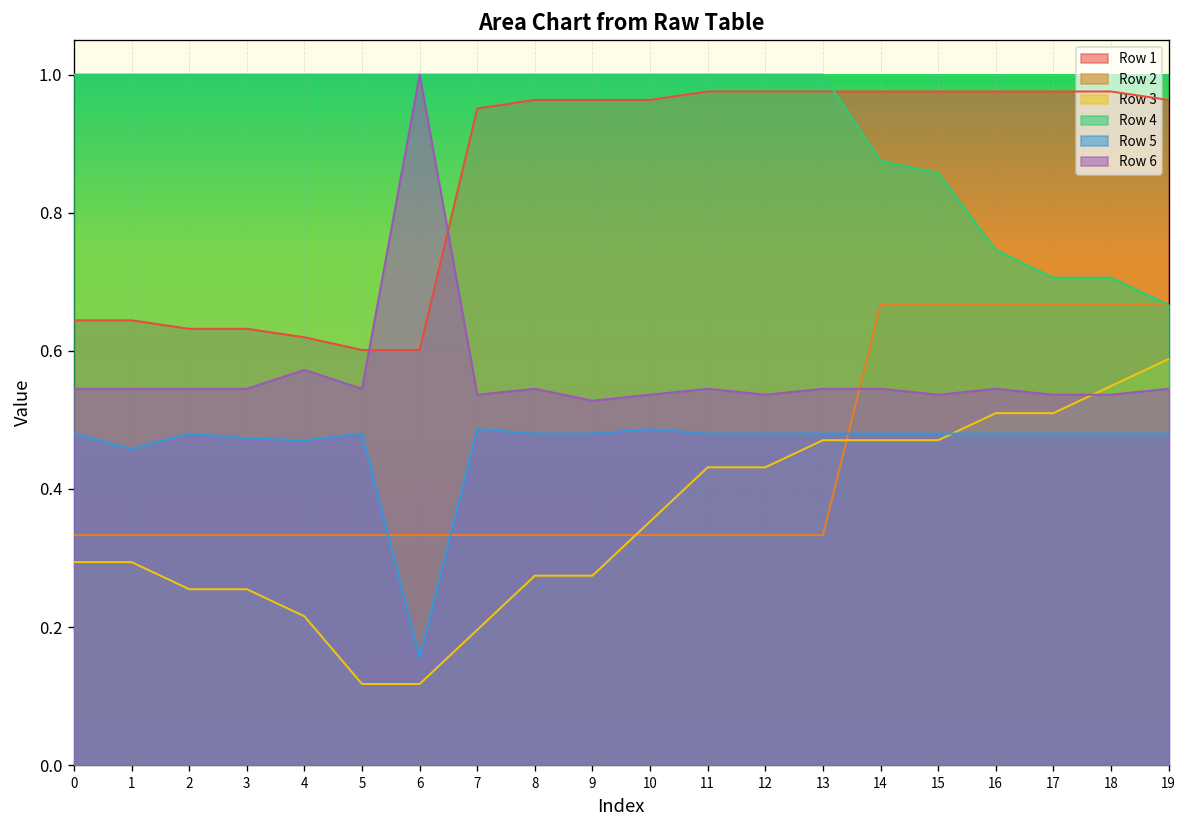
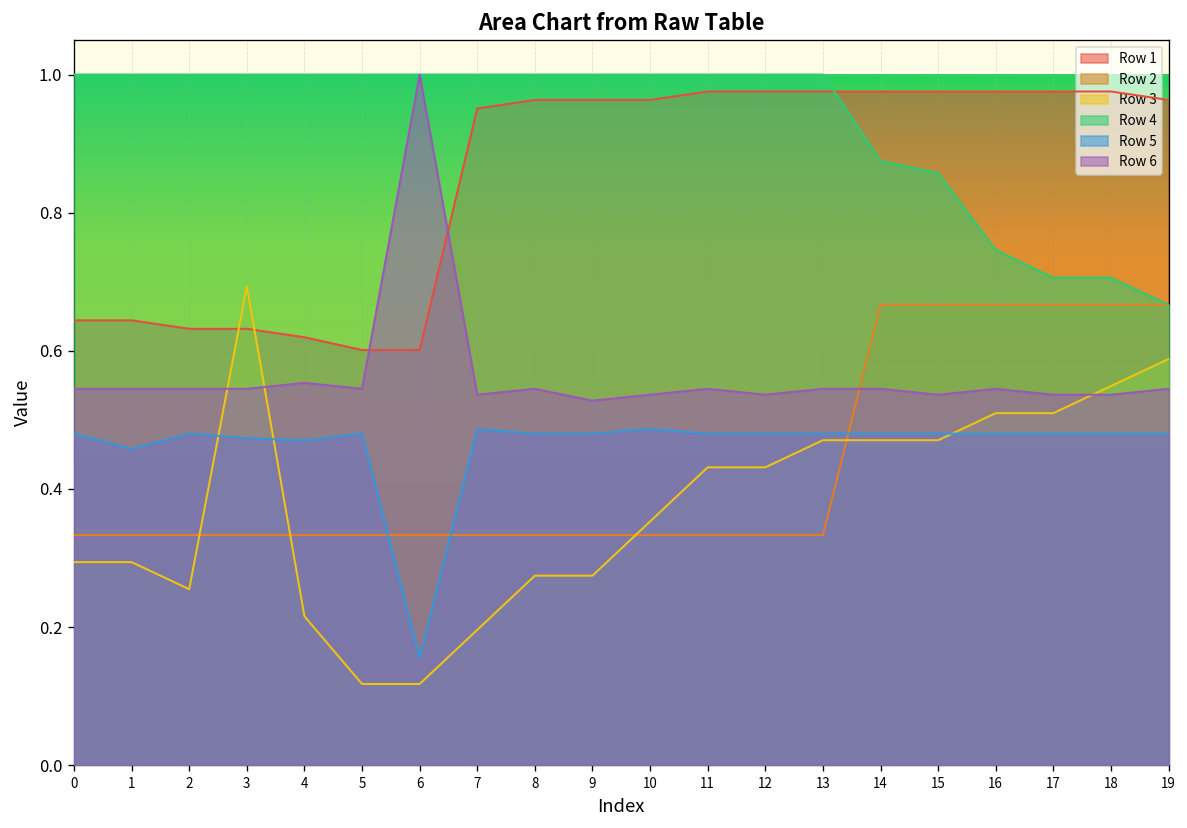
  {
    "Row 3": {
      "0": 0.29,
      "1": 0.29,
      "2": 0.25,
-     "3": 0.25,
+     "3": 0.69,
      "4": 0.22,
      "5": 0.12,
      "6": 0.12,
      "7": 0.20,
      "8": 0.27,
      "9": 0.27,
      "10": 0.35,
      "11": 0.43,
      "12": 0.43,
      "13": 0.47,
      "14": 0.47,
      "15": 0.47,
      "16": 0.51,
      "17": 0.51,
      "18": 0.55,
      "19": 0.59
    },
    "Row 4": {
      "0": 1.00,
      "1": 1.00,
      "2": 1.00,
      "3": 1.00,
      "4": 1.00,
      "5": 1.00,
      "7": 1.00,
      "8": 1.00,
      "9": 1.00,
      "10": 1.00,
      "11": 1.00,
      "12": 1.00,
      "13": 1.00,
      "14": 0.88,
      "15": 0.86,
      "16": 0.75,
      "17": 0.71,
      "18": 0.71
    },
    "Row 5": {
      "0": 0.48,
      "1": 0.46,
      "2": 0.48,
      "3": 0.47,
      "4": 0.47,
      "5": 0.48,
      "6": 0.16,
      "7": 0.49,
      "8": 0.48,
      "9": 0.48,
      "10": 0.49,
      "11": 0.48,
      "12": 0.48,
      "13": 0.48,
      "14": 0.48,
      "15": 0.48,
      "16": 0.48,
      "17": 0.48,
      "18": 0.48,
      "19": 0.48
    },
    "Row 6": {
      "0": 0.55,
      "1": 0.55,
      "2": 0.55,
      "3": 0.55,
-     "4": 0.57,
+     "4": 0.55,
      "5": 0.55,
      "7": 0.54,
      "8": 0.55,
      "9": 0.53,
      "10": 0.54,
      "11": 0.55,
      "12": 0.54,
      "13": 0.55,
      "14": 0.55,
      "15": 0.54,
      "16": 0.55,
      "17": 0.54,
      "18": 0.54,
      "19": 0.55
    }
  }
